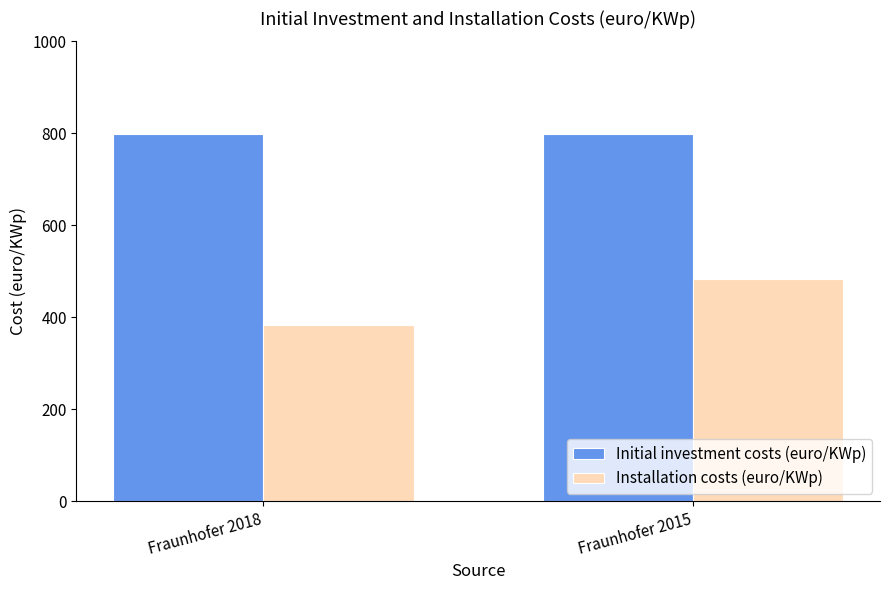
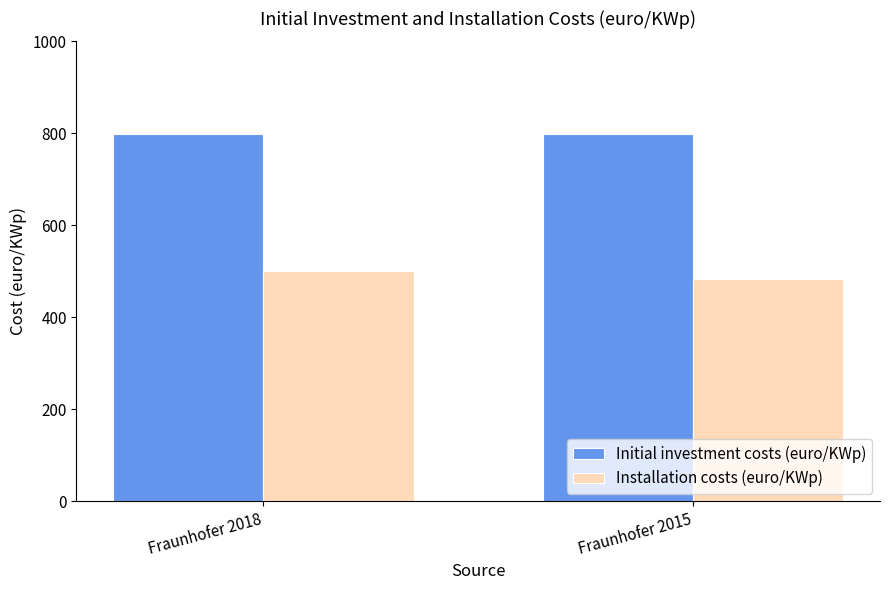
  {
    "Initial investment costs (euro/KWp)": {
      "Fraunhofer 2018": 800,
      "Fraunhofer 2015": 800
    },
    "Installation costs (euro/KWp)": {
-     "Fraunhofer 2018": 380,
+     "Fraunhofer 2018": 500,
      "Fraunhofer 2015": 480
    }
  }
